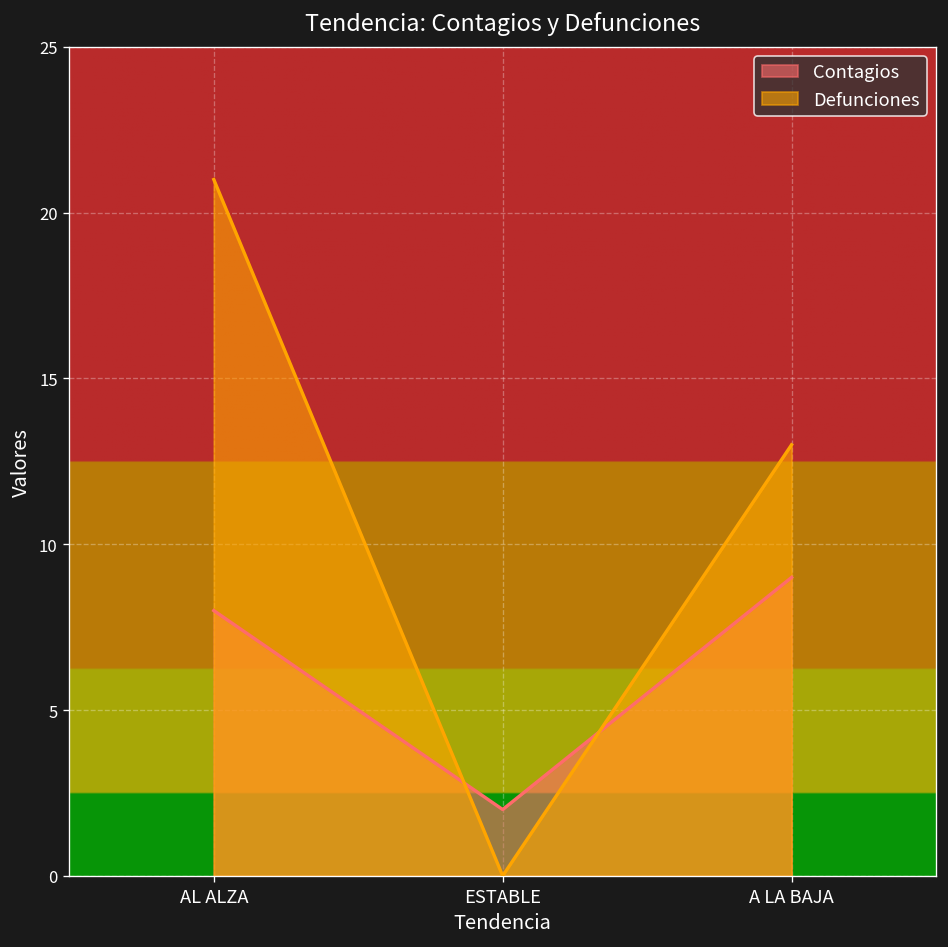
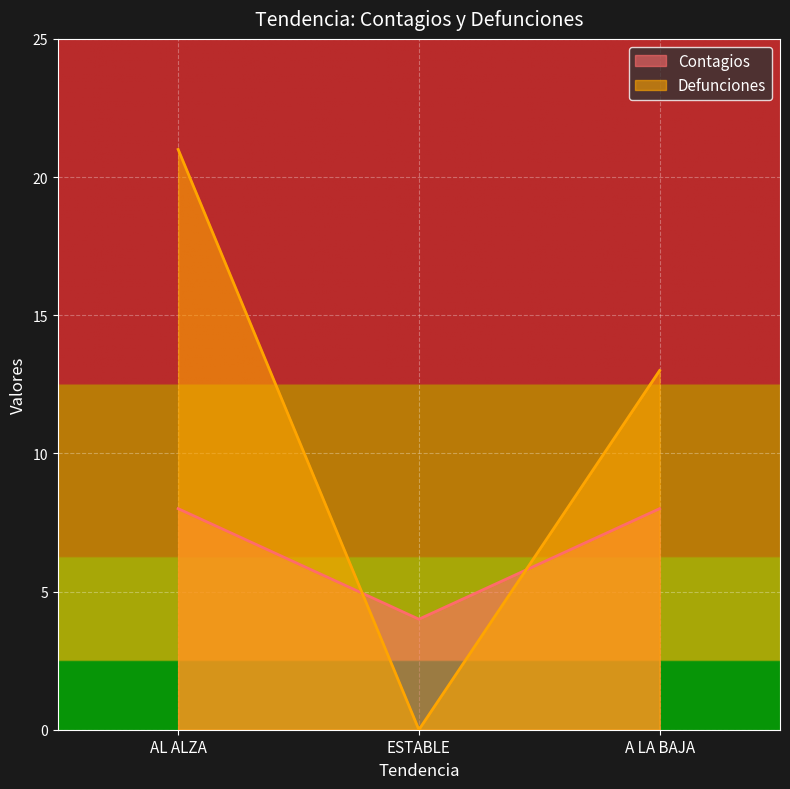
  {
    "Contagios": {
      "AL ALZA": 8,
-     "ESTABLE": 2,
-     "A LA BAJA": 9
+     "ESTABLE": 4,
+     "A LA BAJA": 8
    },
    "Defunciones": {
      "AL ALZA": 21,
      "ESTABLE": 0,
      "A LA BAJA": 13
    }
  }
